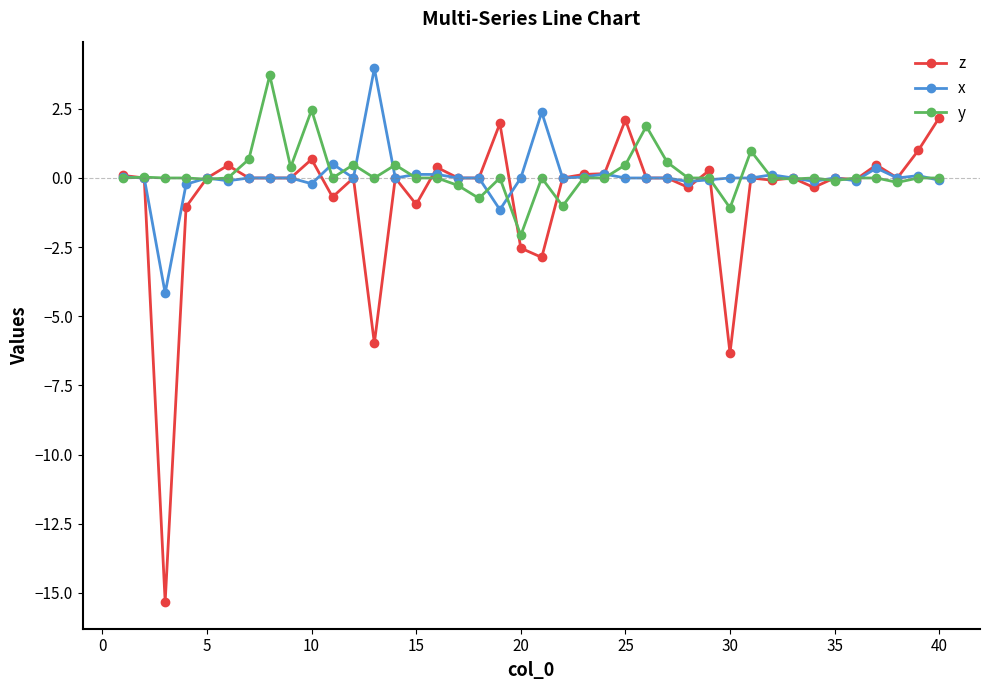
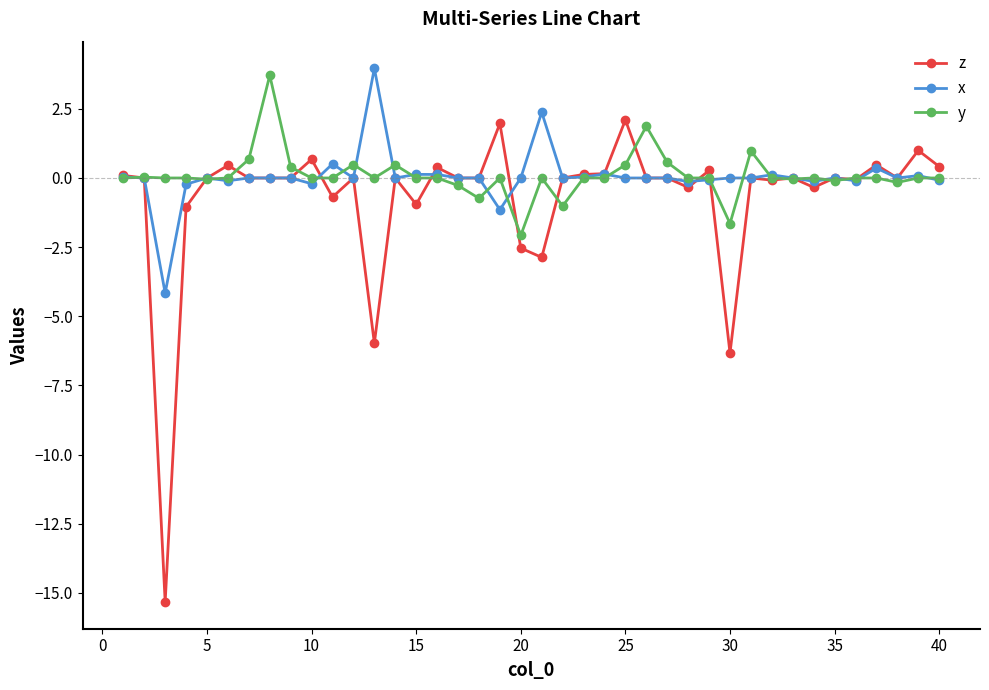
  {
    "z": {
      "10": 0.7,
      "15": -1.0,
      "20": -2.5,
      "25": 2.1,
      "30": -6.3,
-     "40": 2.2
+     "40": 0.4
    },
    "x": {
      "10": -0.2,
      "15": 0.1,
      "20": 0.0,
      "25": 0.0,
      "30": 0.0
    },
    "y": {
-     "10": 2.5,
+     "10": 0.0,
      "15": 0.0,
      "20": -2.1,
      "25": 0.5,
-     "30": -1.1,
+     "30": -1.6,
      "35": -0.1
    }
  }
